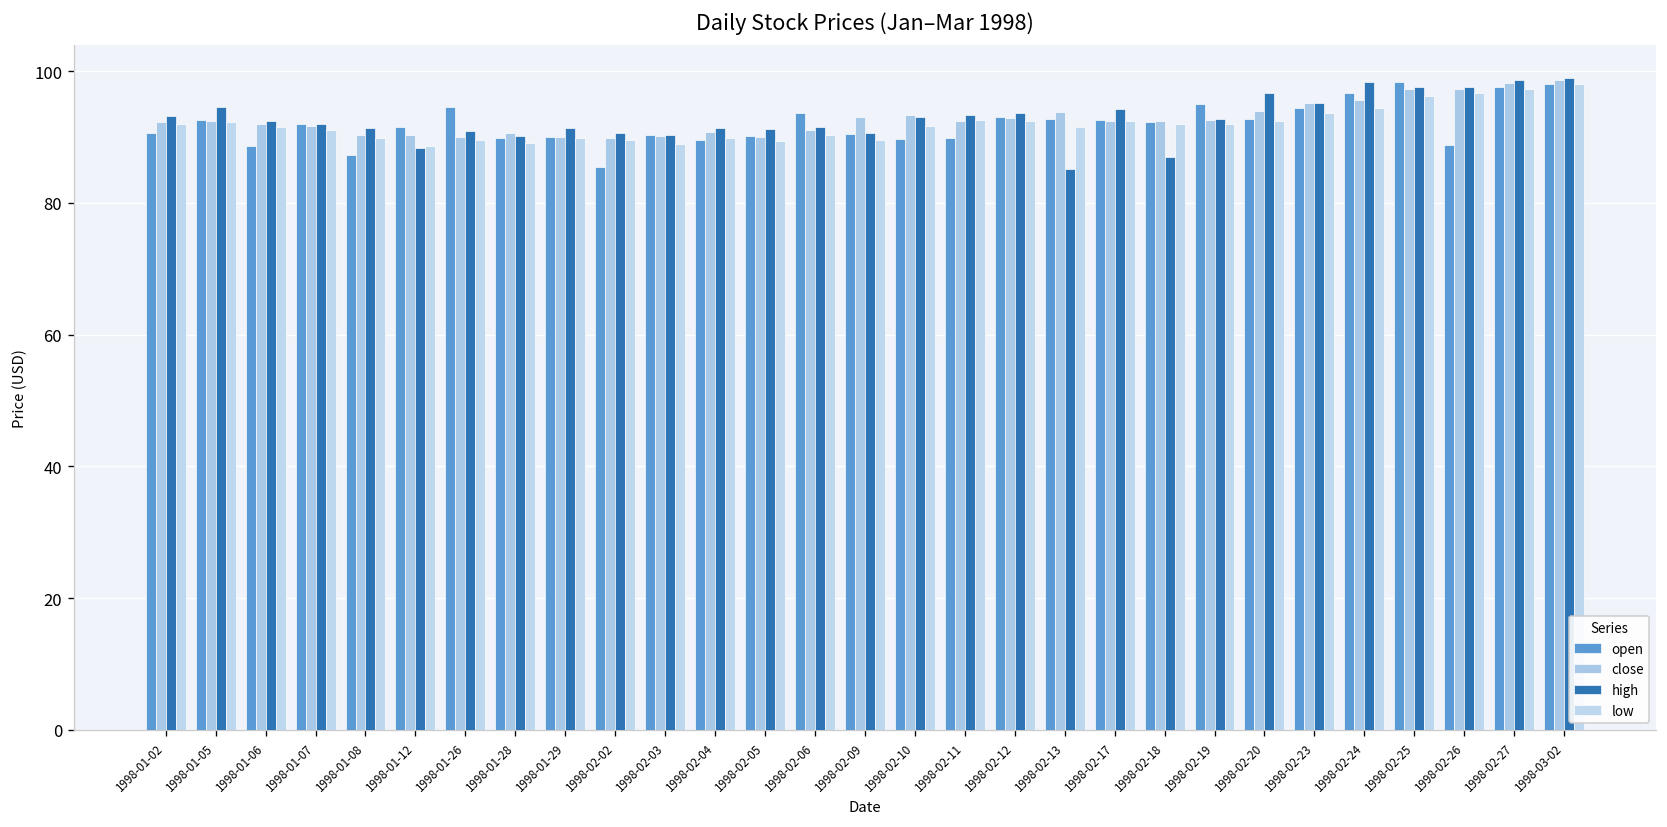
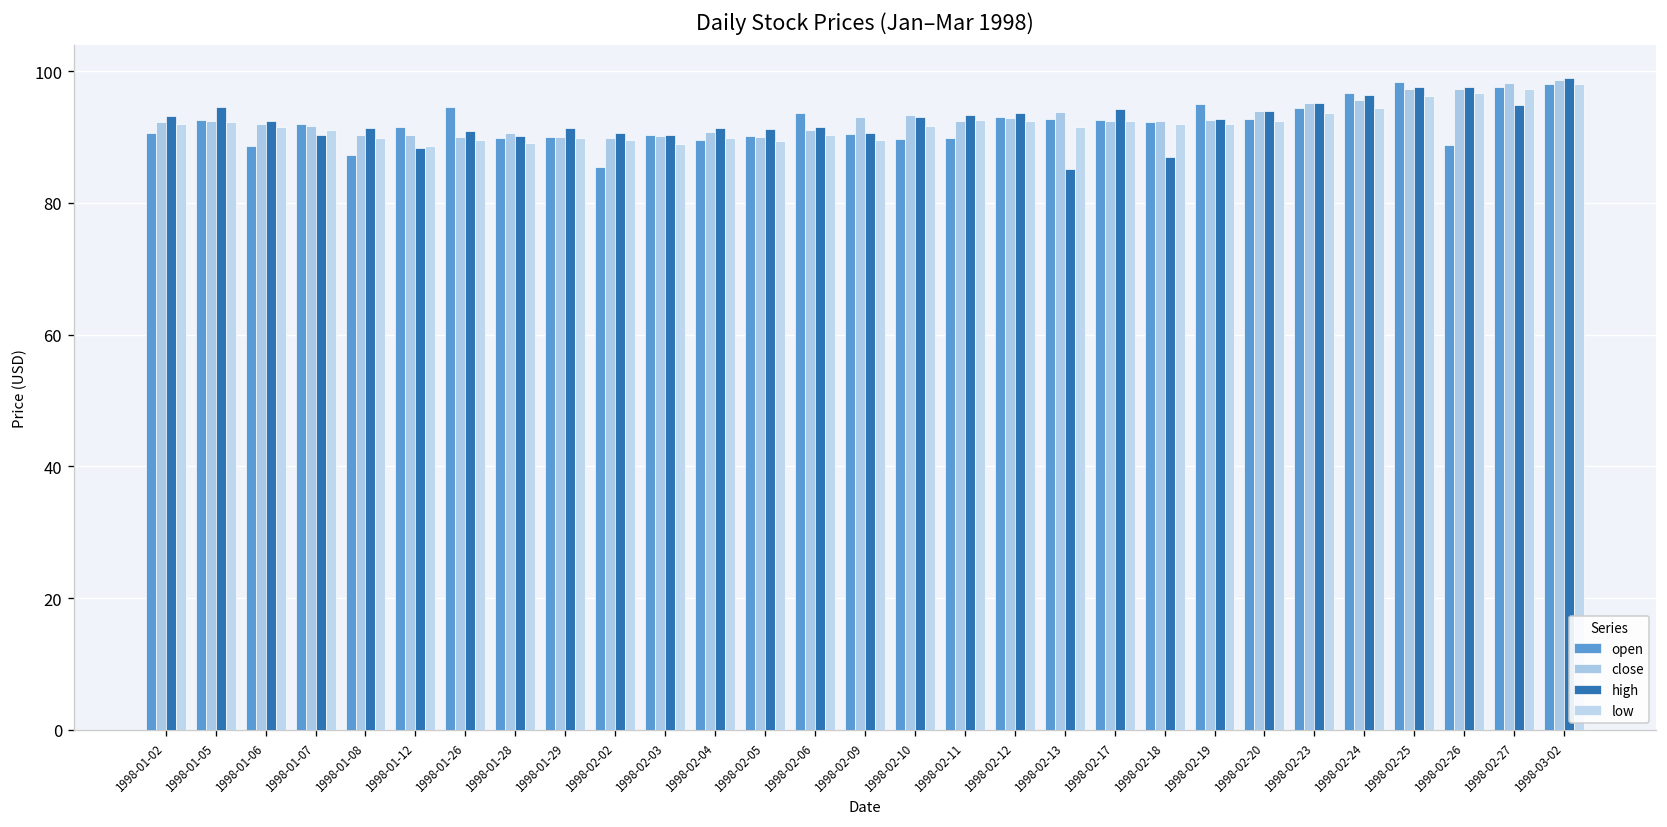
  {
    "open": {
      "1998-01-02": 91,
      "1998-01-05": 93,
      "1998-01-06": 89,
      "1998-01-07": 92,
      "1998-01-08": 87,
      "1998-01-12": 92,
      "1998-01-26": 95,
      "1998-01-28": 90,
      "1998-01-29": 90,
      "1998-02-02": 85,
      "1998-02-03": 90,
      "1998-02-04": 90,
      "1998-02-05": 90,
      "1998-02-06": 94,
      "1998-02-09": 91,
      "1998-02-10": 90,
      "1998-02-11": 90,
      "1998-02-12": 93,
      "1998-02-13": 93,
      "1998-02-17": 93,
      "1998-02-18": 92,
      "1998-02-19": 95,
      "1998-02-20": 93,
      "1998-02-23": 94,
      "1998-02-24": 97,
      "1998-02-25": 98,
      "1998-02-26": 89,
      "1998-02-27": 98,
      "1998-03-02": 98
    },
    "high": {
      "1998-01-02": 93,
      "1998-01-05": 95,
      "1998-01-06": 93,
-     "1998-01-07": 92,
+     "1998-01-07": 90,
      "1998-01-08": 91,
      "1998-01-12": 88,
      "1998-01-26": 91,
      "1998-01-28": 90,
      "1998-01-29": 91,
      "1998-02-02": 91,
      "1998-02-03": 90,
      "1998-02-04": 91,
      "1998-02-05": 91,
      "1998-02-06": 92,
      "1998-02-09": 91,
      "1998-02-10": 93,
      "1998-02-11": 93,
      "1998-02-12": 94,
      "1998-02-13": 85,
      "1998-02-17": 94,
      "1998-02-18": 87,
      "1998-02-19": 93,
-     "1998-02-20": 97,
+     "1998-02-20": 94,
      "1998-02-23": 95,
-     "1998-02-24": 98,
+     "1998-02-24": 96,
      "1998-02-25": 98,
      "1998-02-26": 98,
-     "1998-02-27": 99,
+     "1998-02-27": 95,
      "1998-03-02": 99
    }
  }
